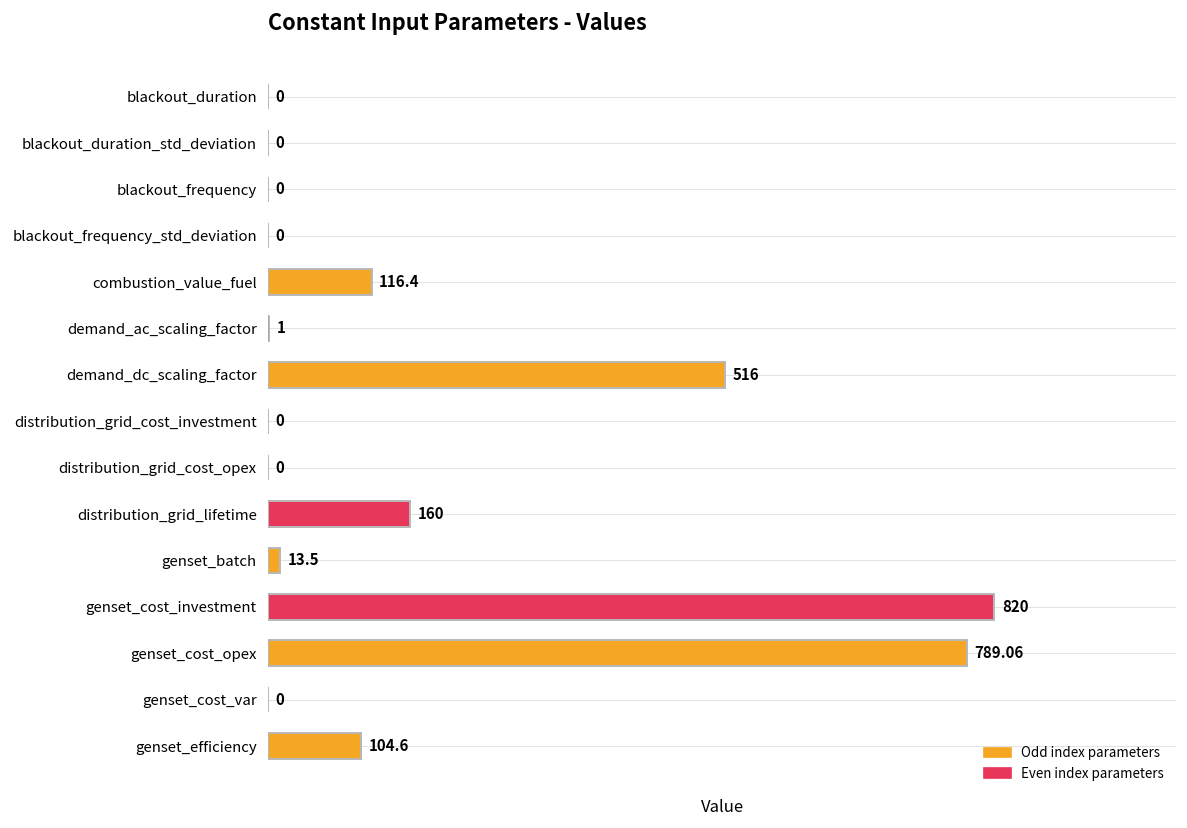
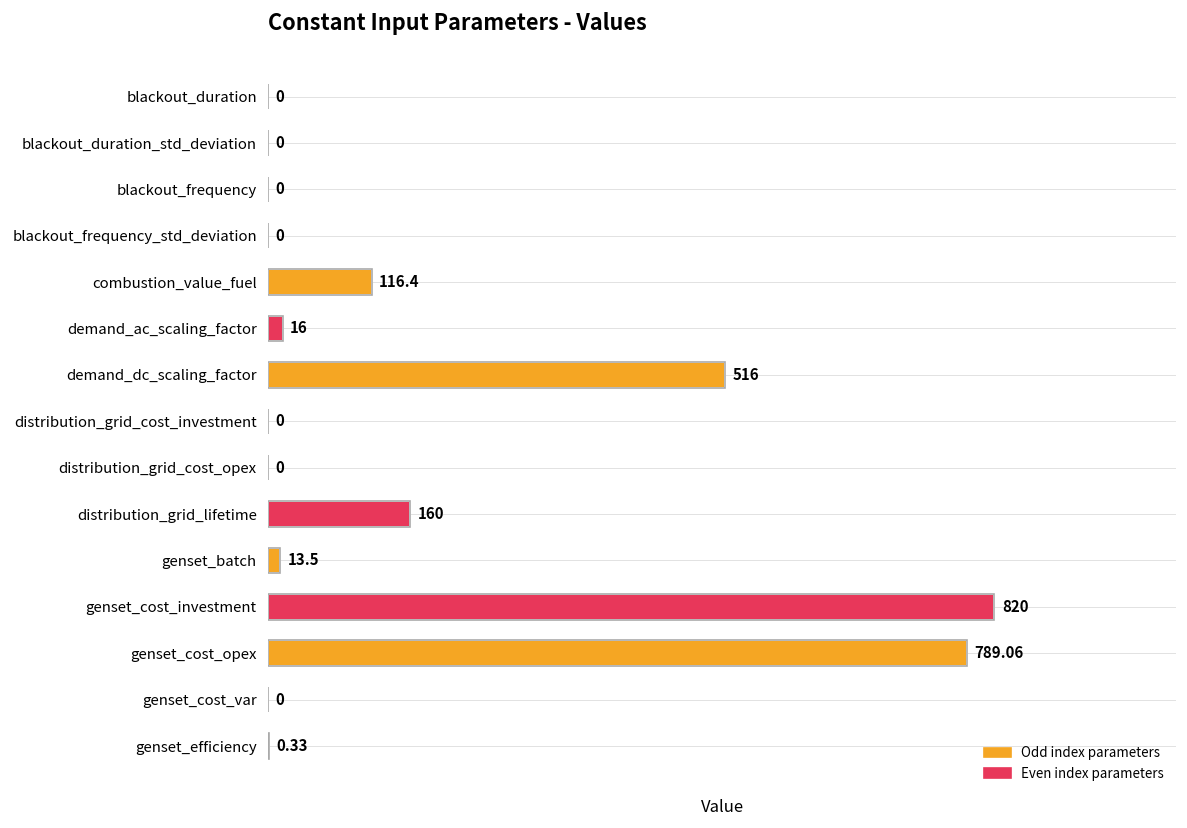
  {
    "blackout_duration": 0,
    "blackout_duration_std_deviation": 0,
    "blackout_frequency": 0,
    "blackout_frequency_std_deviation": 0,
    "combustion_value_fuel": 116.4,
-   "demand_ac_scaling_factor": 1,
+   "demand_ac_scaling_factor": 16,
    "demand_dc_scaling_factor": 516,
    "distribution_grid_cost_investment": 0,
    "distribution_grid_cost_opex": 0,
    "distribution_grid_lifetime": 160,
    "genset_batch": 13.5,
    "genset_cost_investment": 820,
    "genset_cost_opex": 789.06,
    "genset_cost_var": 0,
-   "genset_efficiency": 104.6
+   "genset_efficiency": 0.33
  }
